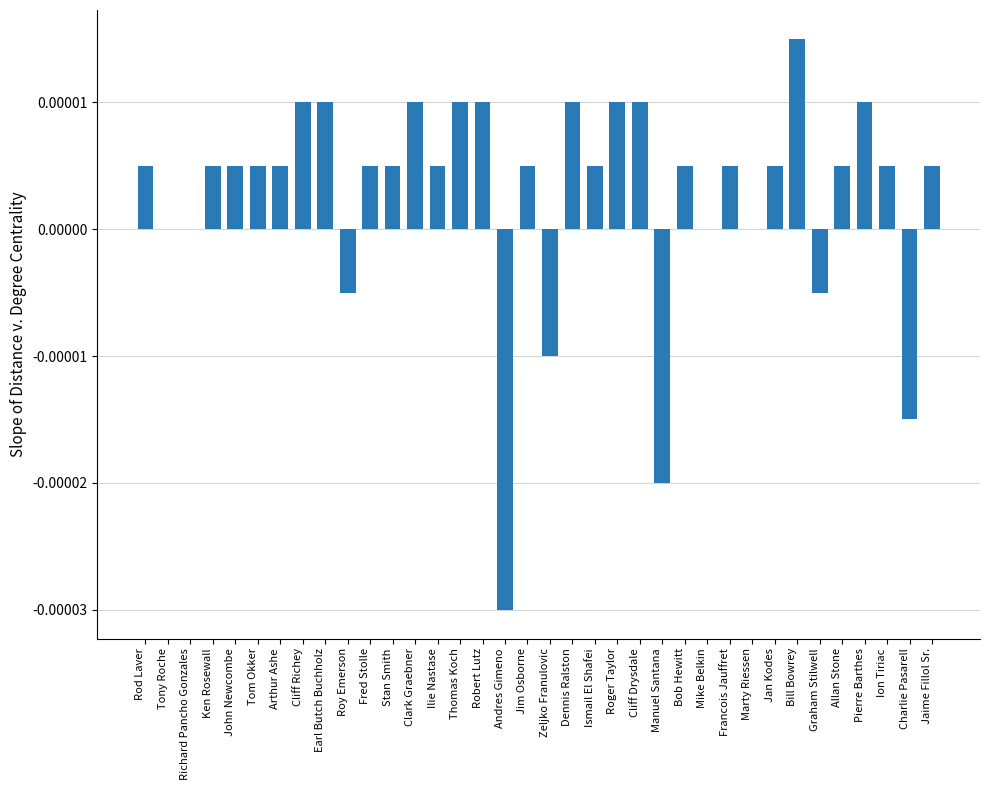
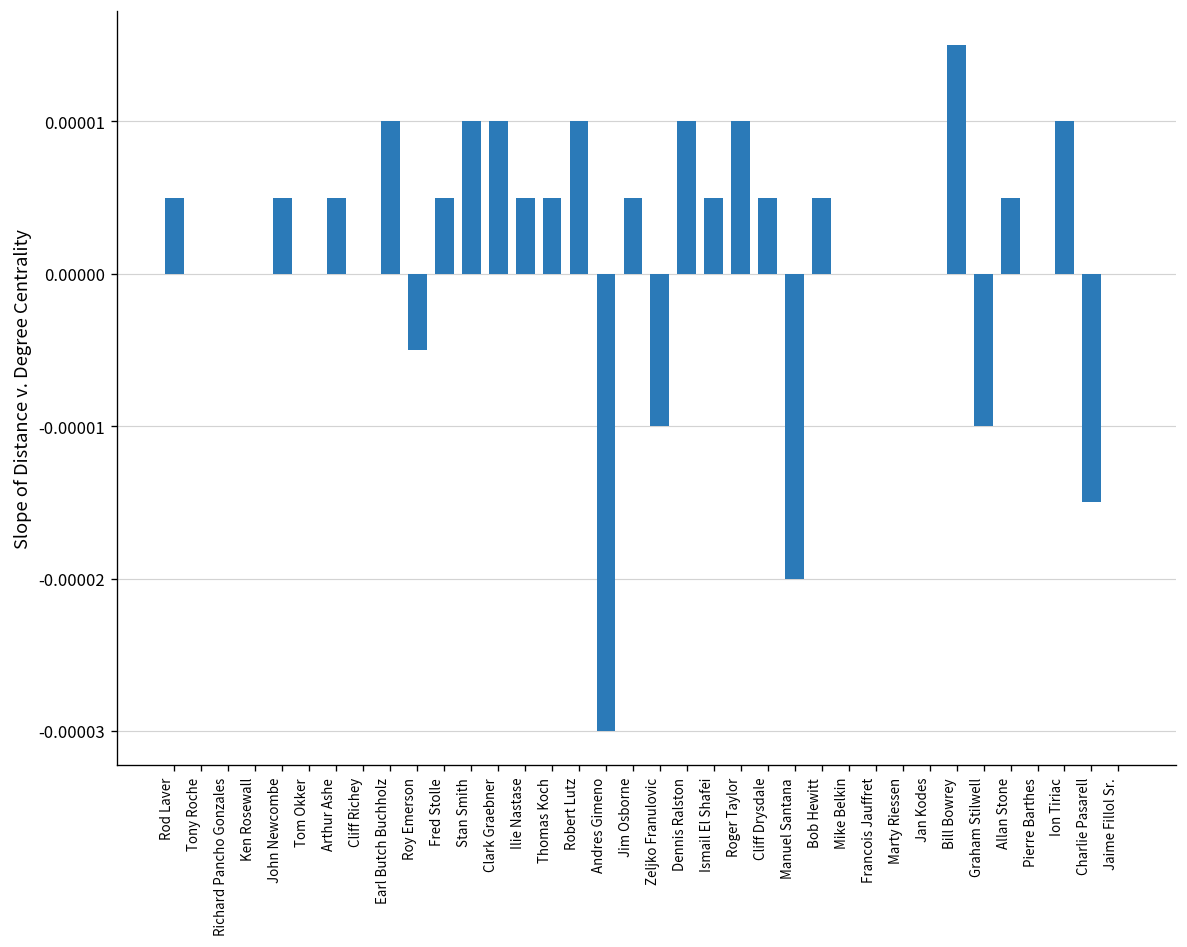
  {
    "Rod Laver": 0.0000050,
    "Tony Roche": 0.0000000,
    "Richard Pancho Gonzales": 0.0000000,
-   "Ken Rosewall": 0.0000050,
+   "Ken Rosewall": 0.0000000,
    "John Newcombe": 0.0000050,
-   "Tom Okker": 0.0000050,
+   "Tom Okker": 0.0000000,
    "Arthur Ashe": 0.0000050,
-   "Cliff Richey": 0.0000100,
+   "Cliff Richey": 0.0000000,
    "Earl Butch Buchholz": 0.0000100,
    "Roy Emerson": -0.0000050,
    "Fred Stolle": 0.0000050,
-   "Stan Smith": 0.0000050,
+   "Stan Smith": 0.0000100,
    "Clark Graebner": 0.0000100,
    "Ilie Nastase": 0.0000050,
-   "Thomas Koch": 0.0000100,
+   "Thomas Koch": 0.0000050,
    "Robert Lutz": 0.0000100,
    "Andres Gimeno": -0.0000300,
    "Jim Osborne": 0.0000050,
    "Zeljko Franulovic": -0.0000100,
    "Dennis Ralston": 0.0000100,
    "Ismail El Shafei": 0.0000050,
    "Roger Taylor": 0.0000100,
-   "Cliff Drysdale": 0.0000100,
+   "Cliff Drysdale": 0.0000050,
    "Manuel Santana": -0.0000200,
    "Bob Hewitt": 0.0000050,
    "Mike Belkin": 0.0000000,
-   "Francois Jauffret": 0.0000050,
+   "Francois Jauffret": 0.0000000,
    "Marty Riessen": 0.0000000,
-   "Jan Kodes": 0.0000050,
+   "Jan Kodes": 0.0000000,
    "Bill Bowrey": 0.0000150,
-   "Graham Stilwell": -0.0000050,
+   "Graham Stilwell": -0.0000100,
    "Allan Stone": 0.0000050,
-   "Pierre Barthes": 0.0000100,
-   "Ion Tiriac": 0.0000050,
+   "Pierre Barthes": 0.0000000,
+   "Ion Tiriac": 0.0000100,
    "Charlie Pasarell": -0.0000150,
-   "Jaime Fillol Sr.": 0.0000050
+   "Jaime Fillol Sr.": 0.0000000
  }
